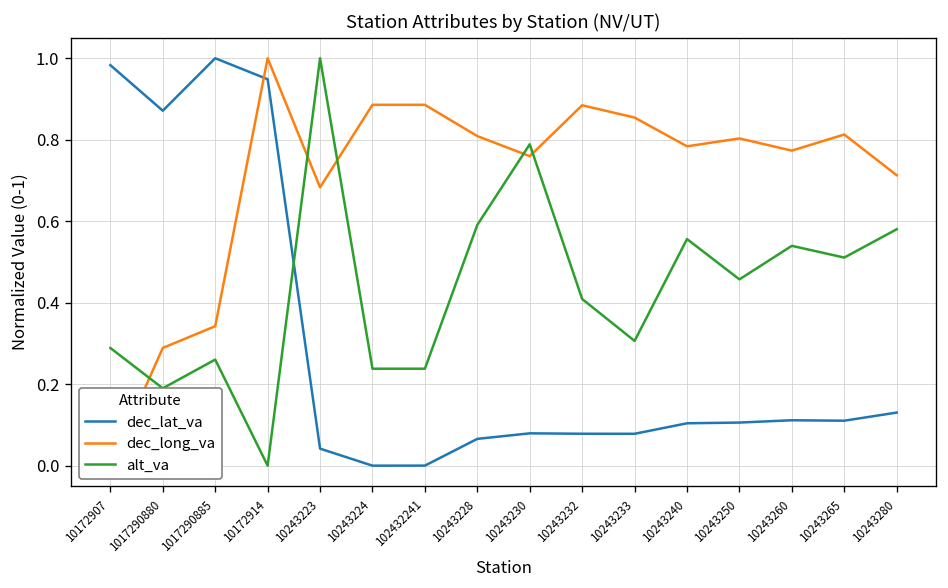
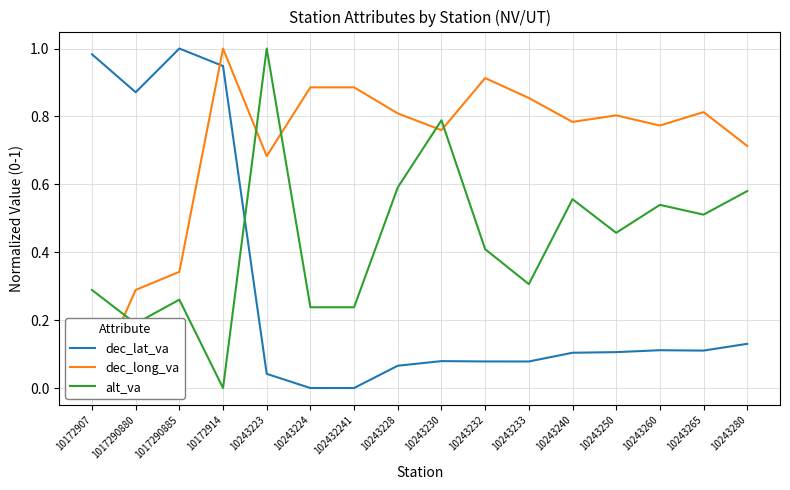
  {
    "dec_lat_va": {
      "10172907": 0.98,
      "1017290880": 0.87,
      "1017290885": 1.00,
      "10172914": 0.95,
      "10243223": 0.04,
      "10243224": 0.00,
      "102432241": 0.00,
      "10243228": 0.07,
      "10243230": 0.08,
      "10243232": 0.08,
      "10243233": 0.08,
      "10243240": 0.10,
      "10243250": 0.11,
      "10243260": 0.11,
      "10243265": 0.11,
      "10243280": 0.13
    },
    "dec_long_va": {
      "1017290880": 0.29,
      "1017290885": 0.34,
      "10172914": 1.00,
      "10243223": 0.68,
      "10243224": 0.89,
      "102432241": 0.89,
      "10243228": 0.81,
      "10243230": 0.76,
-     "10243232": 0.88,
+     "10243232": 0.91,
      "10243233": 0.85,
      "10243240": 0.78,
      "10243250": 0.80,
      "10243260": 0.77,
      "10243265": 0.81,
      "10243280": 0.71
    },
    "alt_va": {
      "10172907": 0.29,
      "1017290885": 0.26,
      "10172914": 0.00,
      "10243223": 1.00,
      "10243224": 0.24,
      "102432241": 0.24,
      "10243228": 0.59,
      "10243230": 0.79,
      "10243232": 0.41,
      "10243233": 0.31,
      "10243240": 0.56,
      "10243250": 0.46,
      "10243260": 0.54,
      "10243265": 0.51,
      "10243280": 0.58
    }
  }
